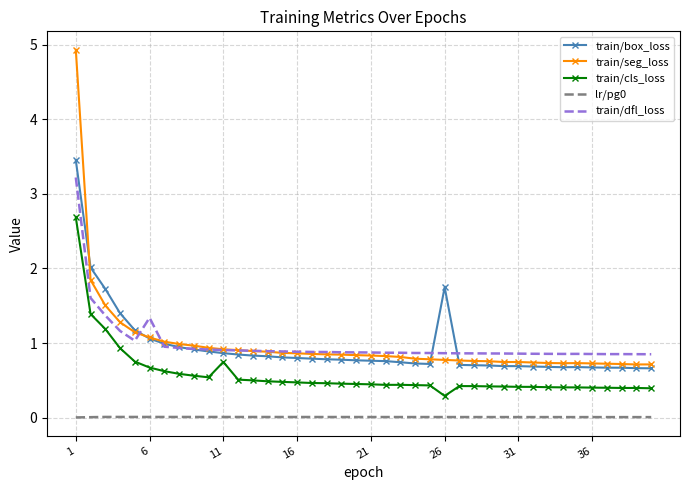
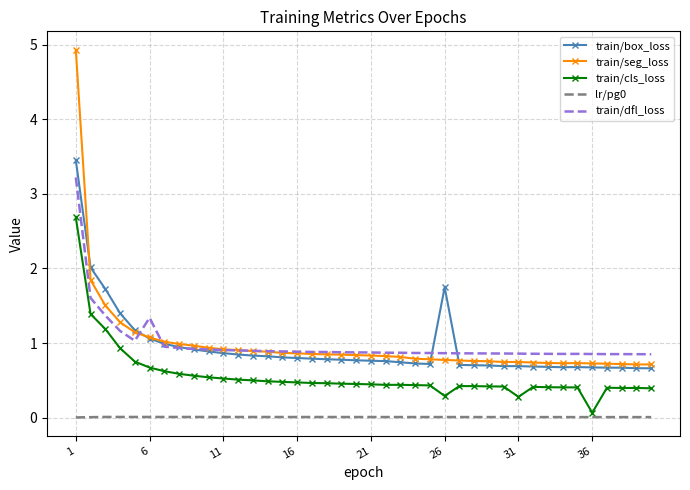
  {
    "train/box_loss": {
      "1": 3.5,
      "11": 0.9,
      "16": 0.8,
      "21": 0.8,
      "26": 1.7,
      "31": 0.7,
      "36": 0.7
    },
    "train/seg_loss": {
      "1": 4.9,
      "21": 0.8,
      "26": 0.8,
      "31": 0.7,
      "36": 0.7
    },
    "train/cls_loss": {
      "1": 2.7,
      "6": 0.7,
-     "11": 0.7,
+     "11": 0.5,
      "16": 0.5,
      "21": 0.4,
      "26": 0.3,
-     "31": 0.4,
-     "36": 0.4
+     "31": 0.3,
+     "36": 0.1
    },
    "lr/pg0": {
      "1": 0.0,
      "6": 0.0,
      "11": 0.0,
      "16": 0.0,
      "21": 0.0,
      "26": 0.0,
      "31": 0.0,
      "36": 0.0
    },
    "train/dfl_loss": {
      "1": 3.2,
      "6": 1.3,
      "21": 0.9,
      "26": 0.9,
      "31": 0.9,
      "36": 0.9
    }
  }
